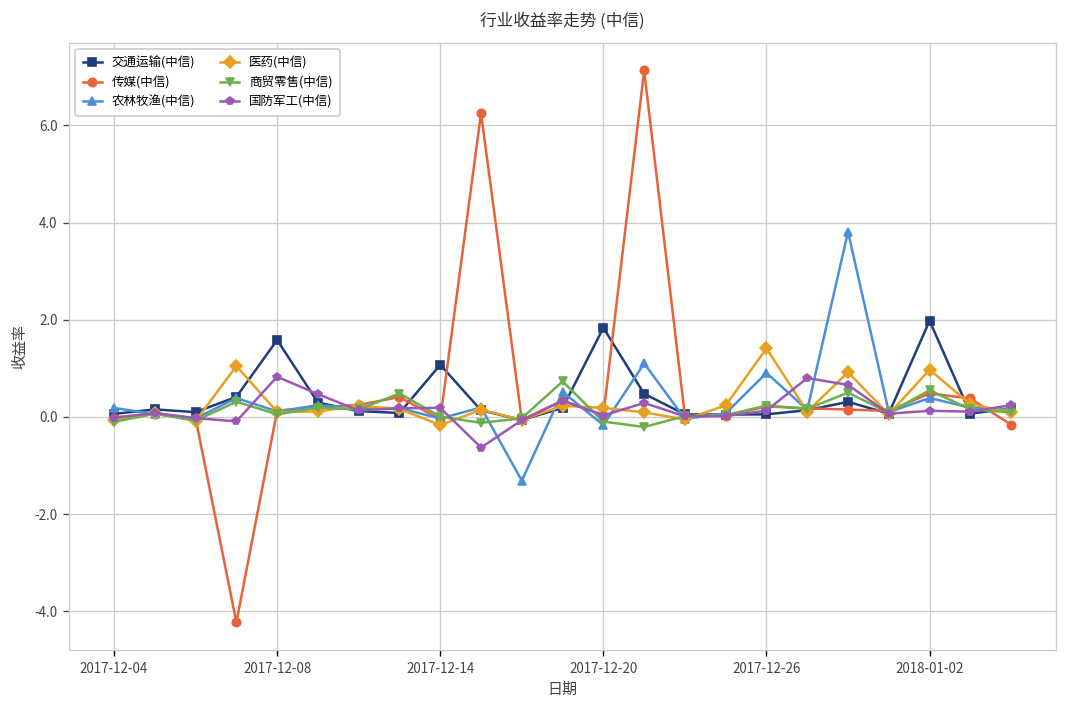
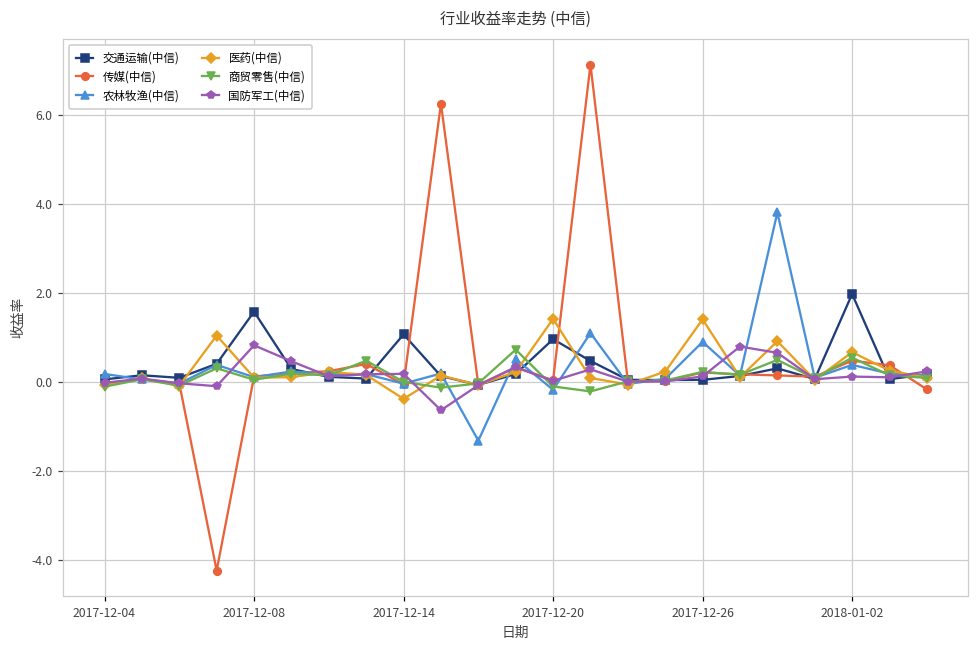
  {
    "交通运输(中信)": {
      "2017-12-04": 0.1,
      "2017-12-08": 1.6,
      "2017-12-14": 1.1,
-     "2017-12-20": 1.8,
+     "2017-12-20": 1.0,
      "2017-12-26": 0.1,
      "2018-01-02": 2.0
    },
    "传媒(中信)": {
      "2018-01-02": 0.5
    },
    "农林牧渔(中信)": {
      "2017-12-04": 0.2,
      "2017-12-20": -0.2,
      "2017-12-26": 0.9,
      "2018-01-02": 0.4
    },
    "医药(中信)": {
-     "2017-12-14": -0.2,
-     "2017-12-20": 0.2,
+     "2017-12-14": -0.4,
+     "2017-12-20": 1.4,
      "2017-12-26": 1.4,
-     "2018-01-02": 1.0
+     "2018-01-02": 0.7
    },
    "商贸零售(中信)": {
      "2017-12-20": -0.1,
      "2018-01-02": 0.6
    },
    "国防军工(中信)": {
      "2017-12-08": 0.8,
      "2017-12-14": 0.2,
      "2017-12-26": 0.1,
      "2018-01-02": 0.1
    }
  }
